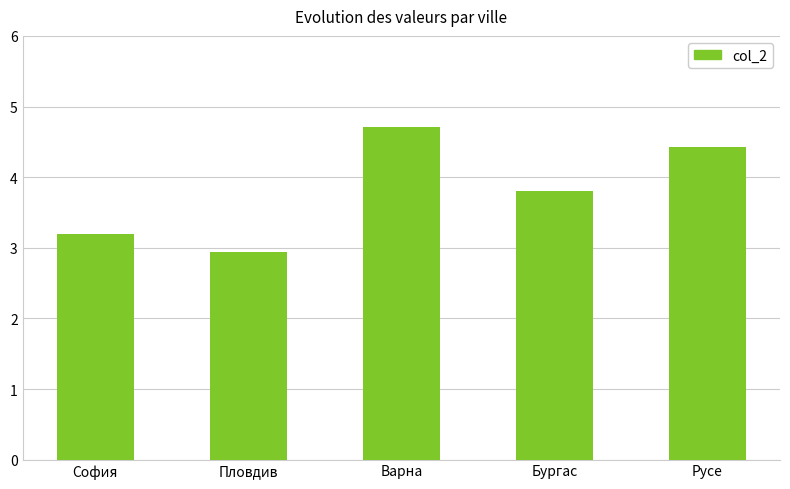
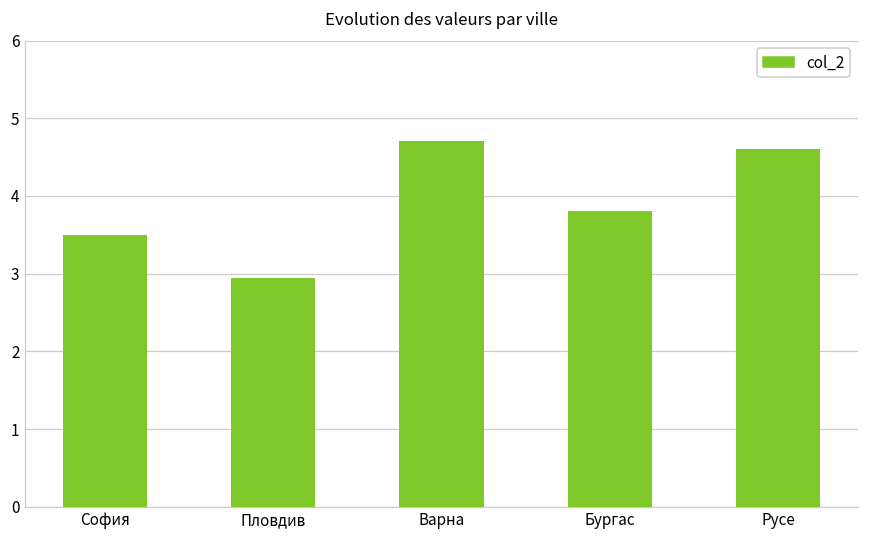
  {
-   "София": 3.2,
+   "София": 3.5,
    "Пловдив": 2.9,
    "Варна": 4.7,
    "Бургас": 3.8,
-   "Русе": 4.4
+   "Русе": 4.6
  }
